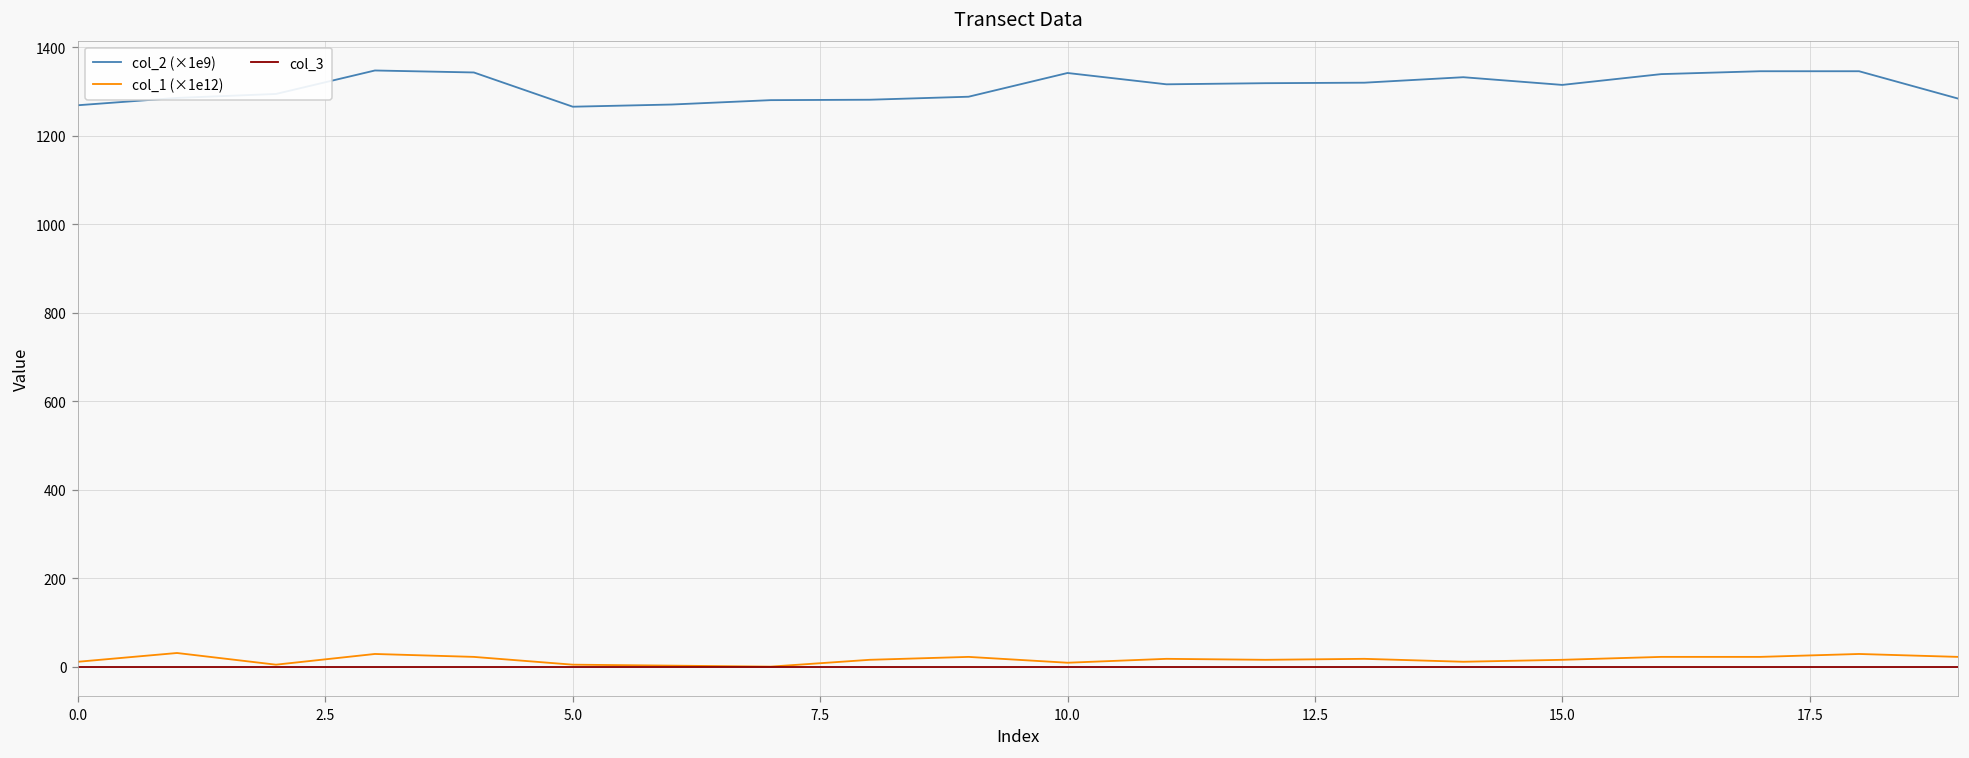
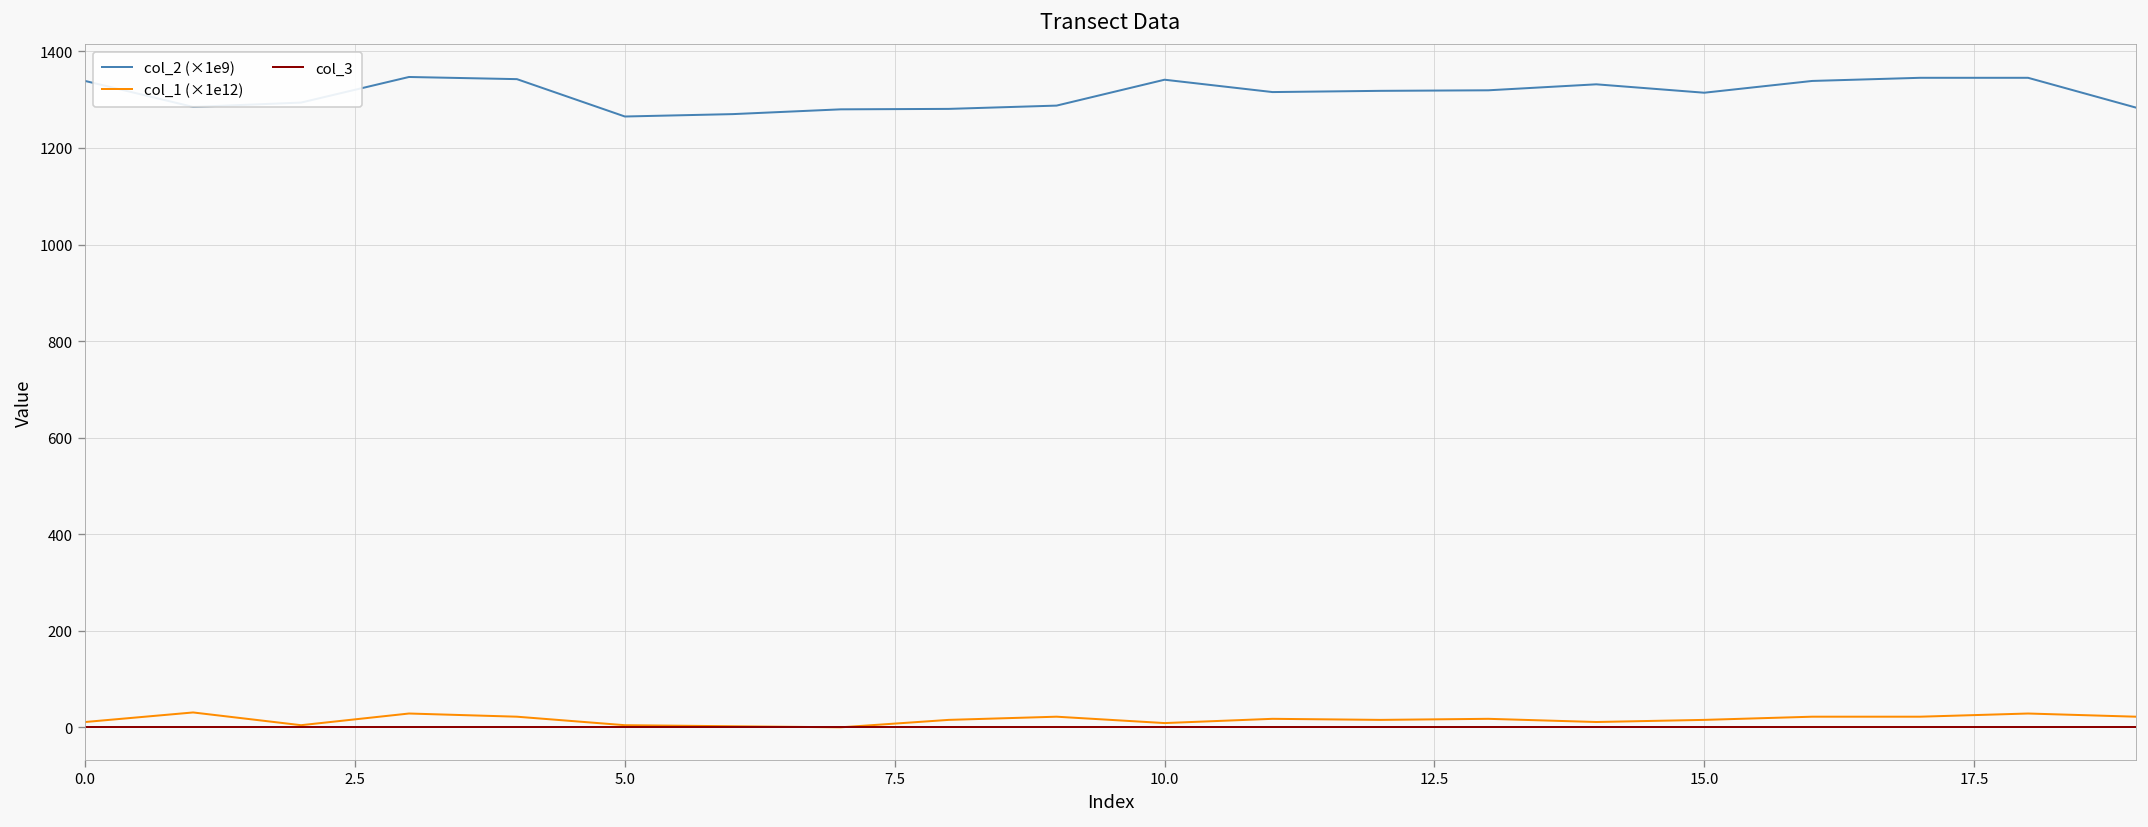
  {
    "col_2 (×1e9)": {
-     "0.0": 1270,
+     "0.0": 1340,
      "5.0": 1270,
      "10.0": 1340,
      "15.0": 1310
    },
    "col_1 (×1e12)": {
      "0.0": 10,
      "10.0": 10,
      "15.0": 20
    },
    "col_3": {
      "0.0": 0,
      "10.0": 0,
      "15.0": 0
    }
  }
